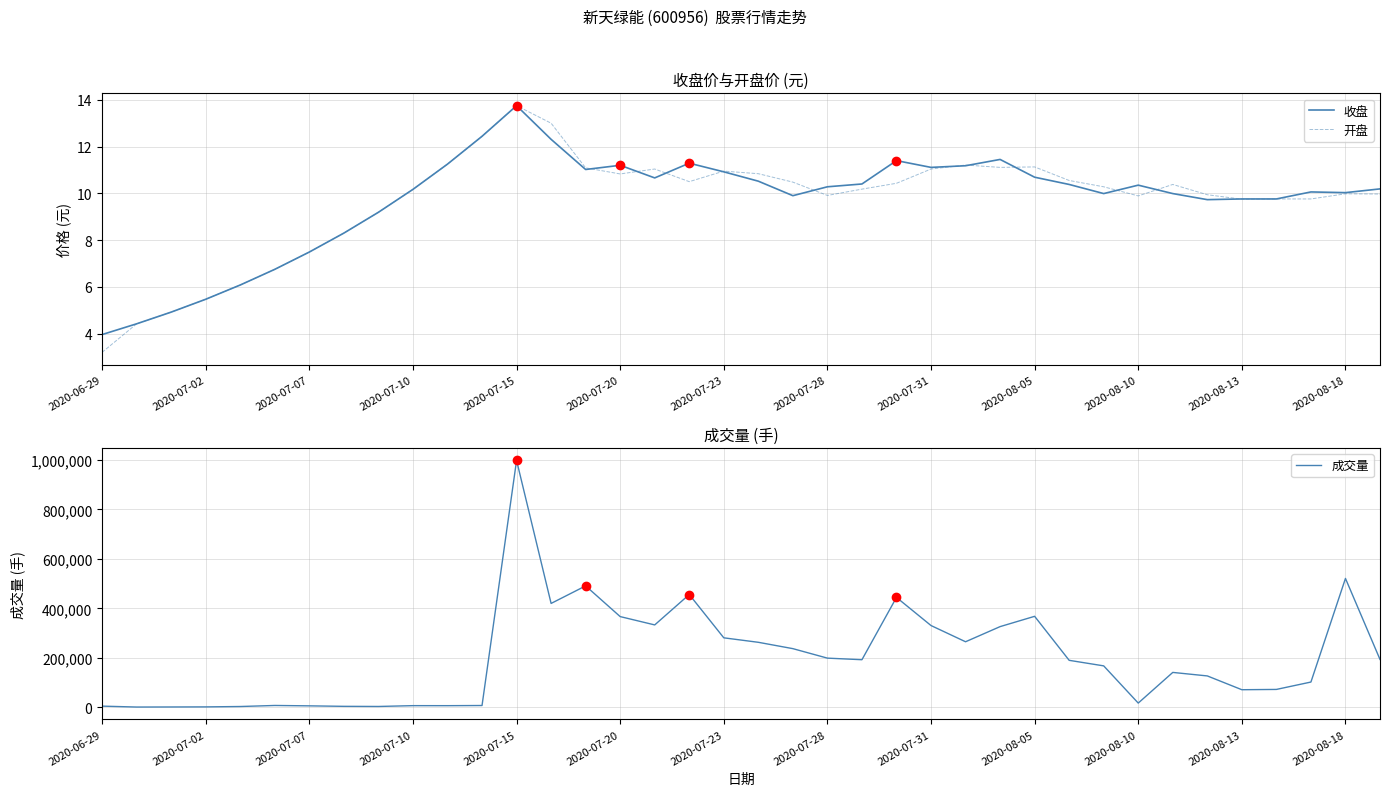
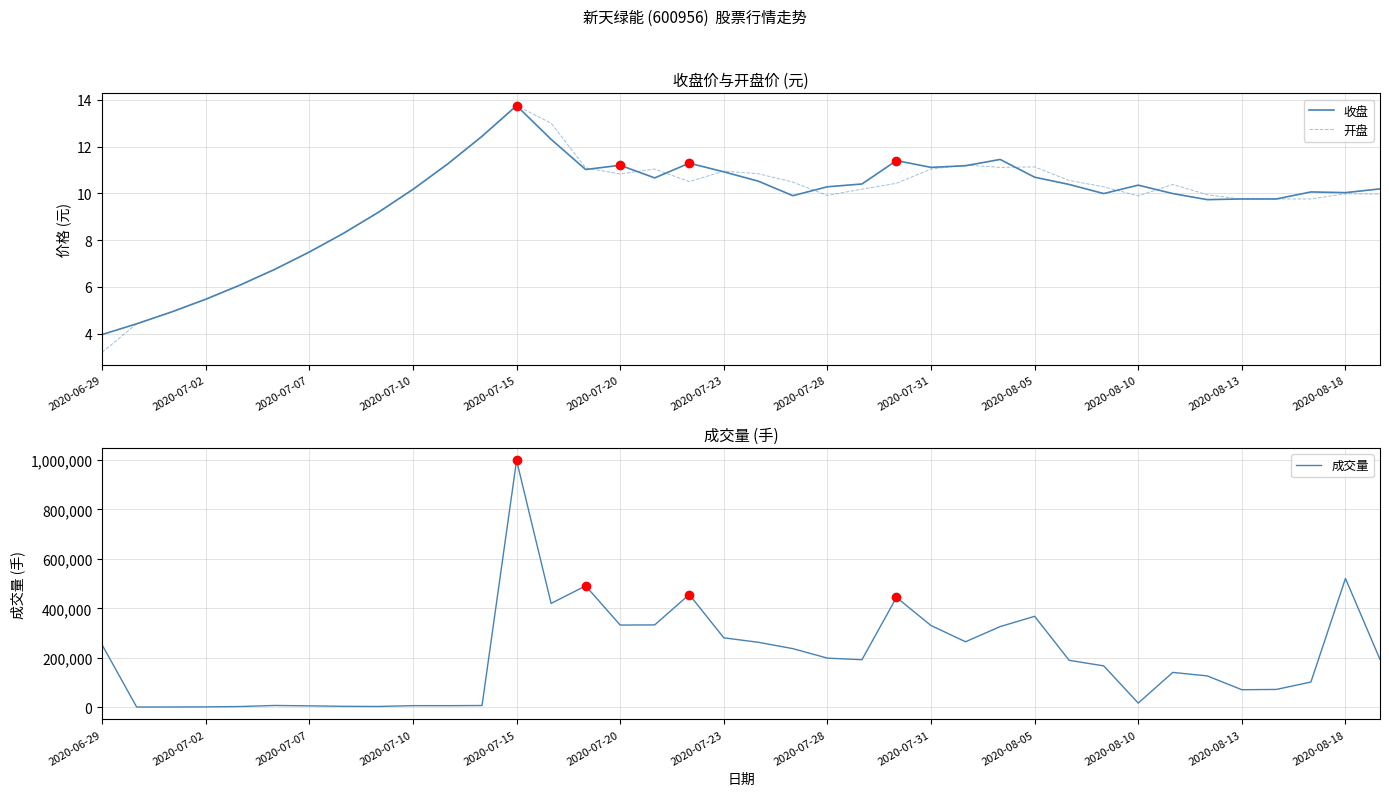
  {
    "成交量 (手)": {
      "成交量": {
-       "2020-06-29": "10,000",
+       "2020-06-29": "250,000",
        "2020-07-02": "0",
        "2020-07-07": "10,000",
        "2020-07-10": "10,000",
-       "2020-07-20": "370,000",
+       "2020-07-20": "330,000",
        "2020-07-23": "280,000",
        "2020-07-28": "200,000",
        "2020-07-31": "330,000",
        "2020-08-05": "370,000",
        "2020-08-10": "20,000",
        "2020-08-13": "70,000",
        "2020-08-18": "520,000"
      }
    }
  }
